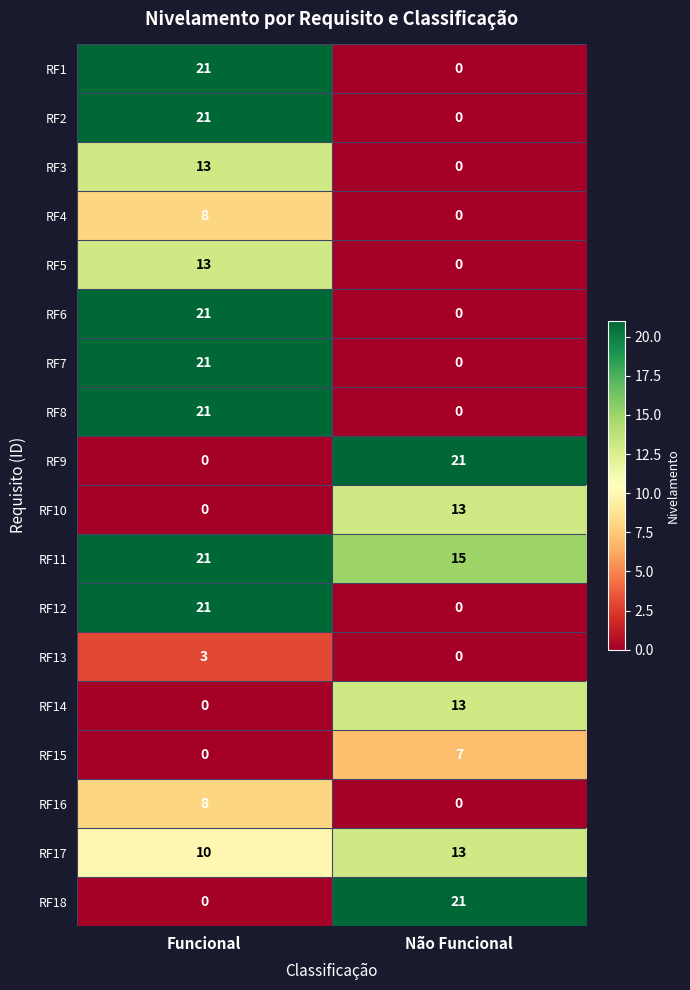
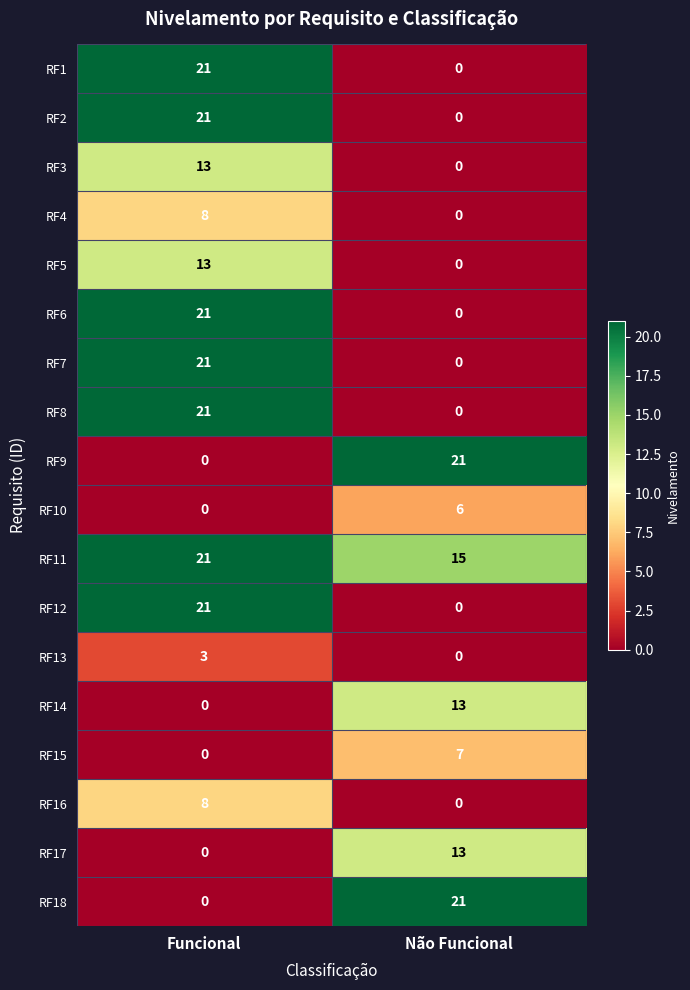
  {
    "RF1": {
      "Funcional": 21,
      "Não Funcional": 0
    },
    "RF2": {
      "Funcional": 21,
      "Não Funcional": 0
    },
    "RF3": {
      "Funcional": 13,
      "Não Funcional": 0
    },
    "RF4": {
      "Funcional": 8,
      "Não Funcional": 0
    },
    "RF5": {
      "Funcional": 13,
      "Não Funcional": 0
    },
    "RF6": {
      "Funcional": 21,
      "Não Funcional": 0
    },
    "RF7": {
      "Funcional": 21,
      "Não Funcional": 0
    },
    "RF8": {
      "Funcional": 21,
      "Não Funcional": 0
    },
    "RF9": {
      "Funcional": 0,
      "Não Funcional": 21
    },
    "RF10": {
      "Funcional": 0,
-     "Não Funcional": 13
+     "Não Funcional": 6
    },
    "RF11": {
      "Funcional": 21,
      "Não Funcional": 15
    },
    "RF12": {
      "Funcional": 21,
      "Não Funcional": 0
    },
    "RF13": {
      "Funcional": 3,
      "Não Funcional": 0
    },
    "RF14": {
      "Funcional": 0,
      "Não Funcional": 13
    },
    "RF15": {
      "Funcional": 0,
      "Não Funcional": 7
    },
    "RF16": {
      "Funcional": 8,
      "Não Funcional": 0
    },
    "RF17": {
-     "Funcional": 10,
+     "Funcional": 0,
      "Não Funcional": 13
    },
    "RF18": {
      "Funcional": 0,
      "Não Funcional": 21
    }
  }
